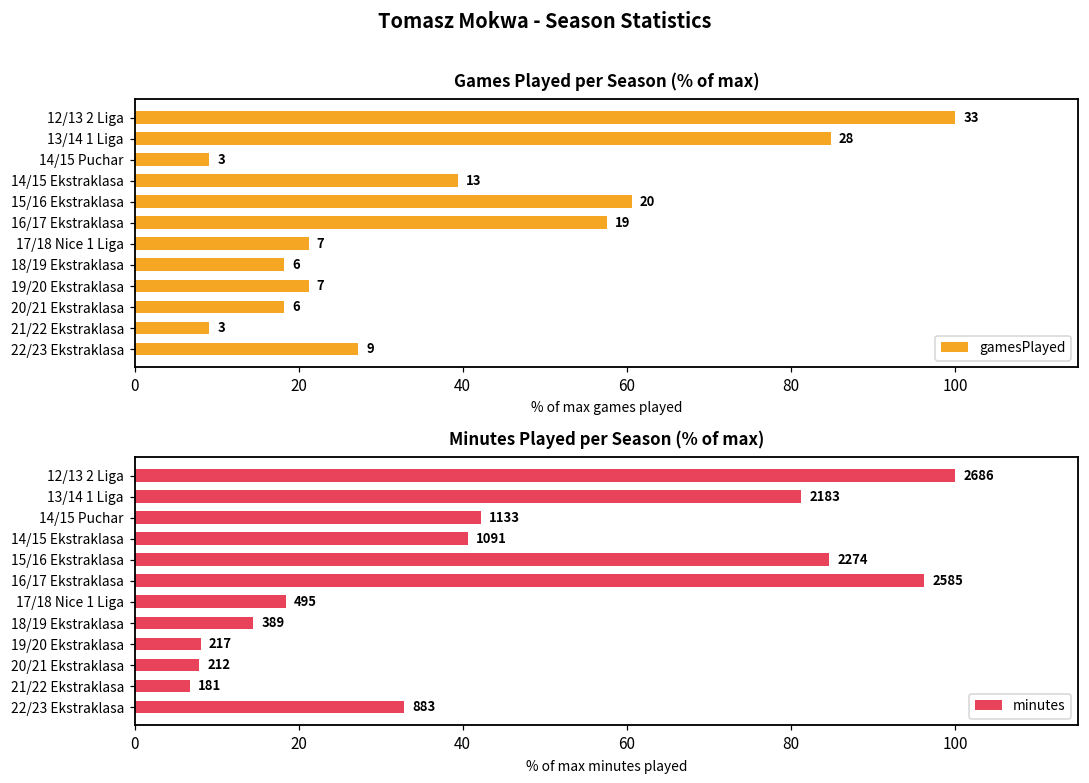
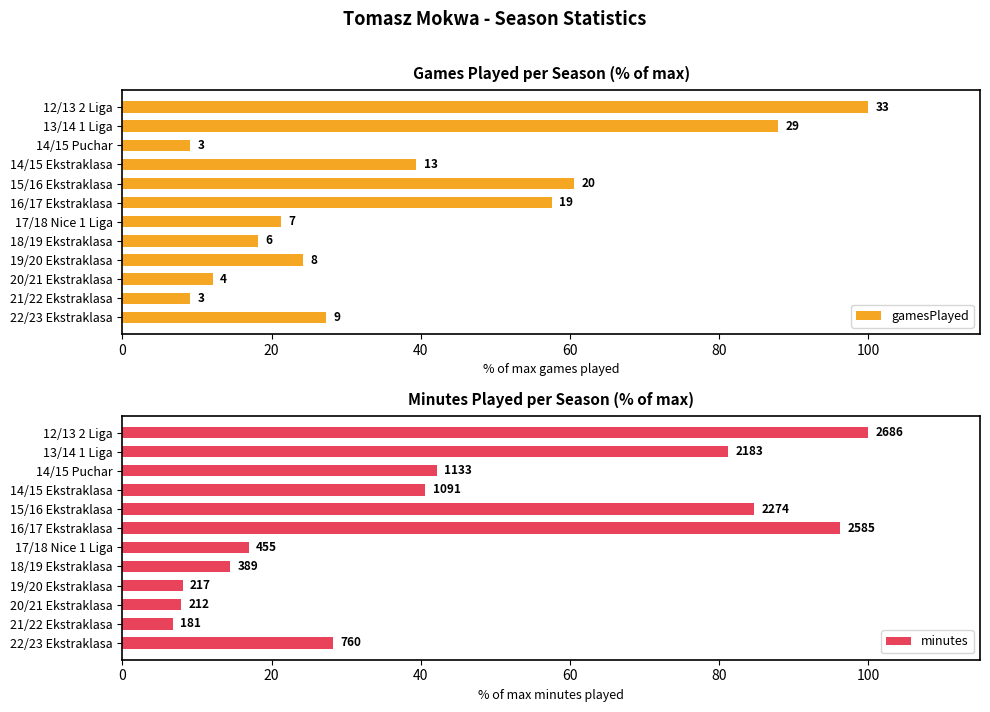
  {
    "Games Played per Season (% of max)": {
-     "13/14 1 Liga": 28,
-     "19/20 Ekstraklasa": 7,
-     "20/21 Ekstraklasa": 6
+     "13/14 1 Liga": 29,
+     "19/20 Ekstraklasa": 8,
+     "20/21 Ekstraklasa": 4
    },
    "Minutes Played per Season (% of max)": {
-     "17/18 Nice 1 Liga": 495,
-     "22/23 Ekstraklasa": 883
+     "17/18 Nice 1 Liga": 455,
+     "22/23 Ekstraklasa": 760
    }
  }
